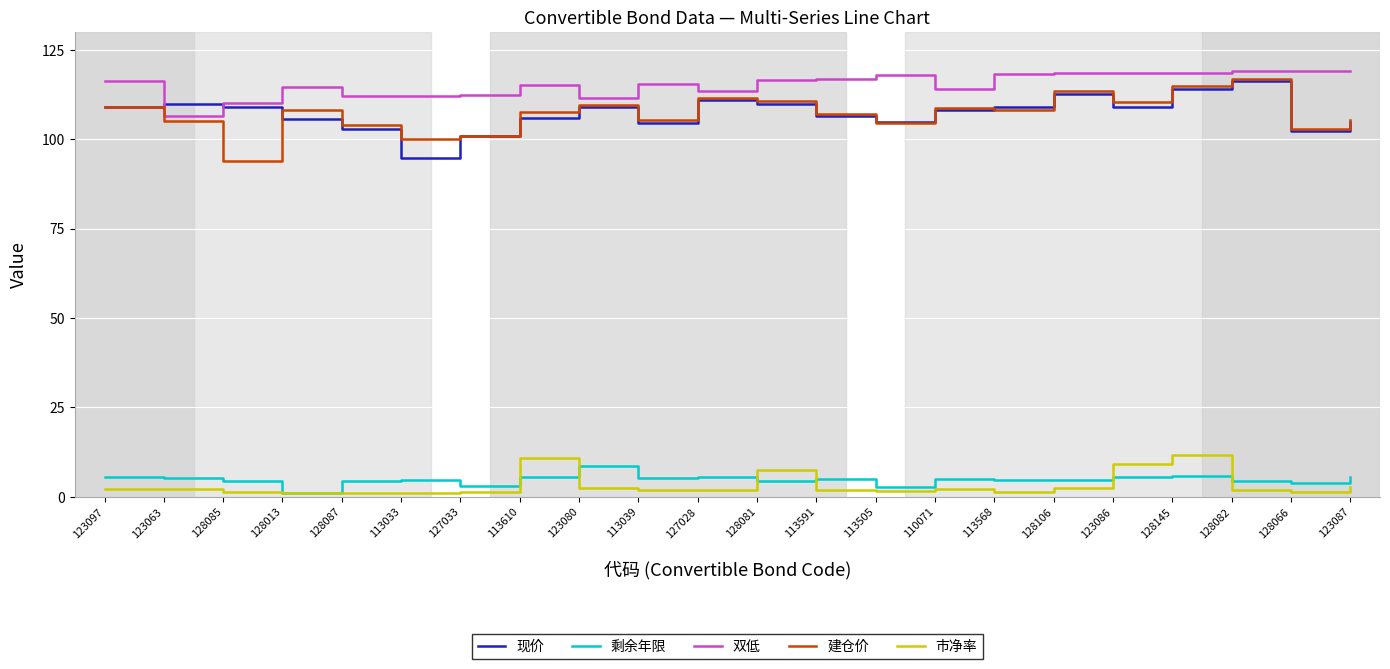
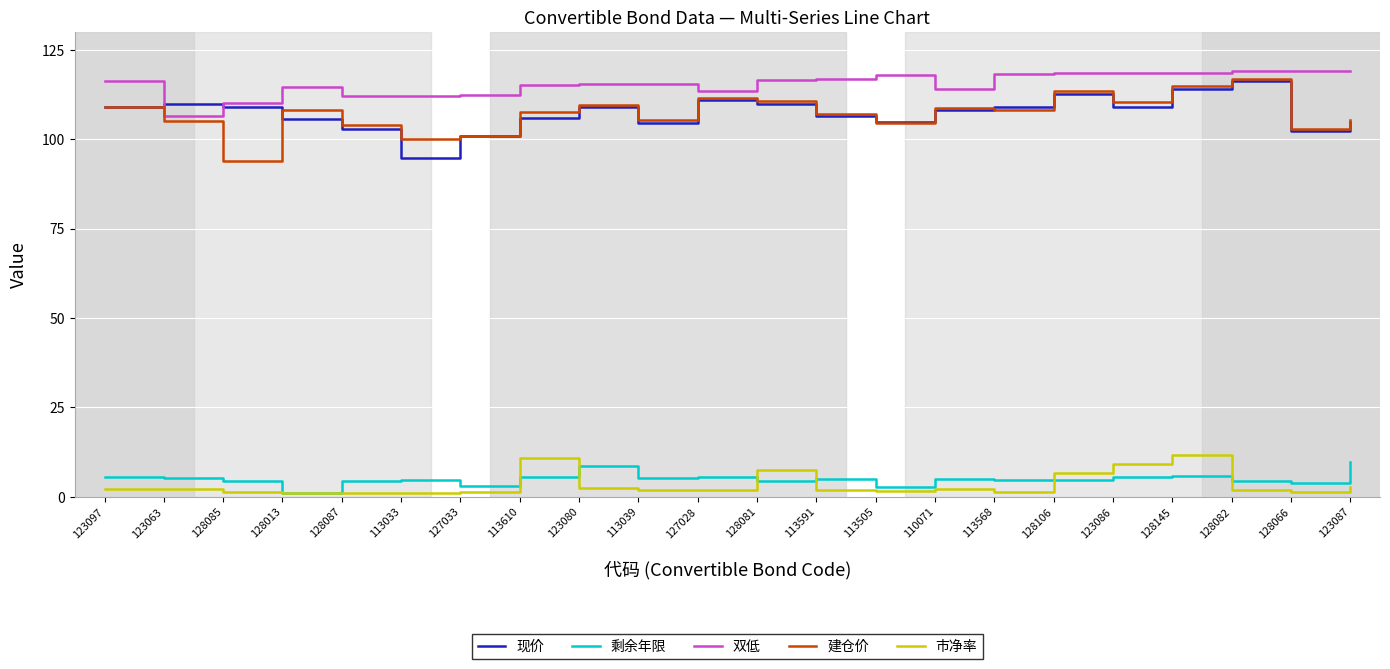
  {
    "现价": {
      "123063": 110,
      "128085": 109,
      "128013": 106,
      "128087": 103,
      "113033": 95,
      "113610": 106,
      "113039": 105,
      "128081": 110,
      "128106": 113,
      "123086": 109,
      "128145": 114
    },
    "剩余年限": {
      "123097": 6,
      "123063": 5,
      "128085": 5,
      "128087": 5,
      "113033": 5,
      "127033": 3,
      "113610": 5,
      "123080": 9,
      "113039": 5,
      "127028": 6,
      "128081": 4,
      "113591": 5,
      "113505": 3,
      "110071": 5,
      "113568": 5,
      "128106": 5,
      "123086": 6,
      "128145": 6,
      "128082": 4,
      "128066": 4,
-     "123087": 6
+     "123087": 10
    },
    "双低": {
      "123097": 116,
      "123063": 107,
      "128085": 110,
      "128013": 115,
      "128087": 112,
      "113033": 112,
      "127033": 112,
      "113610": 115,
-     "123080": 112,
+     "123080": 116,
      "113039": 116,
      "127028": 113,
      "128081": 117,
      "113591": 117,
      "113505": 118,
      "110071": 114,
      "113568": 118,
      "128106": 118,
      "123086": 119,
      "128145": 119,
      "128082": 119,
      "128066": 119,
      "123087": 119
    },
    "建仓价": {
      "123063": 105,
      "128085": 94,
      "128013": 108,
      "128087": 104,
      "113033": 100,
      "113610": 108,
      "113039": 105,
      "128081": 111,
      "128106": 113,
      "123086": 110,
      "128145": 115
    },
    "市净率": {
      "123097": 2,
      "123063": 2,
      "128085": 1,
      "128087": 1,
      "113033": 1,
      "127033": 1,
      "113610": 11,
      "123080": 3,
      "113039": 2,
      "127028": 2,
      "128081": 8,
      "113591": 2,
      "113505": 2,
      "110071": 2,
      "113568": 1,
-     "128106": 2,
+     "128106": 7,
      "123086": 9,
      "128145": 12,
      "128082": 2,
      "128066": 1,
      "123087": 3
    }
  }
